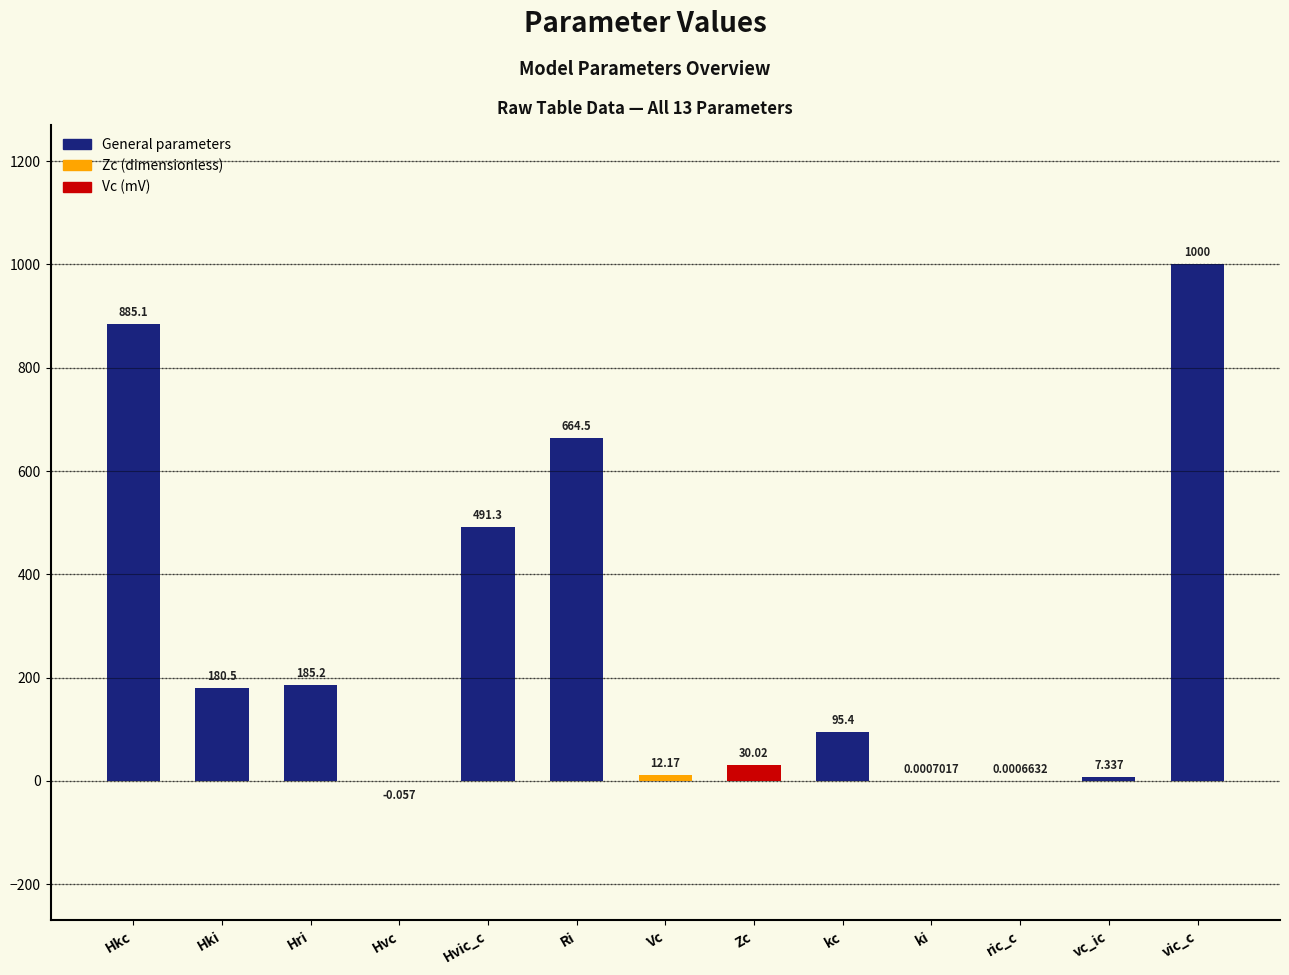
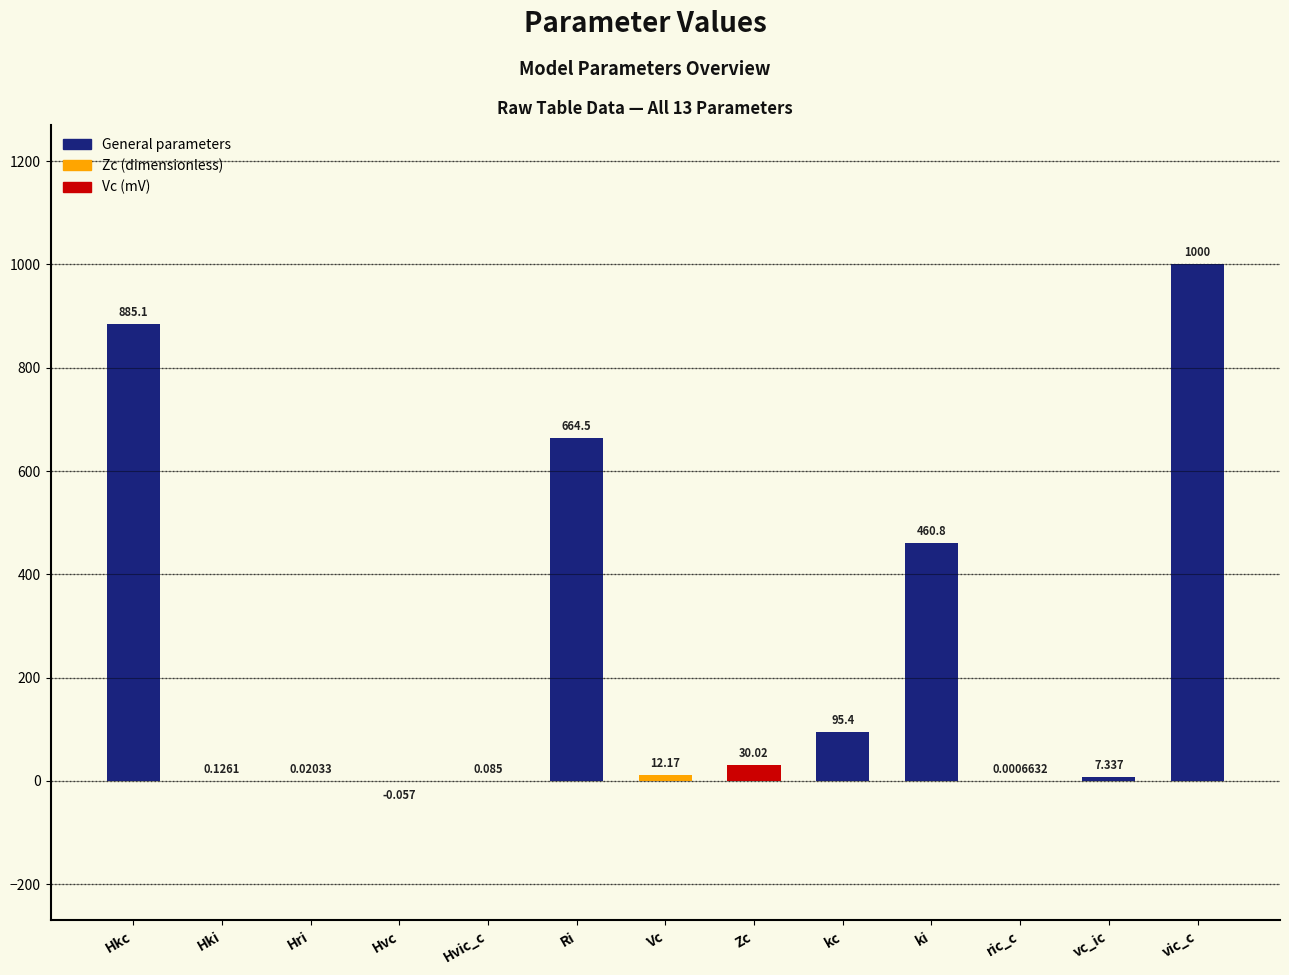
  {
    "Hkc": 885.1,
-   "Hki": 180.5,
-   "Hri": 185.2,
+   "Hki": 0.1261,
+   "Hri": 0.02033,
    "Hvc": -0.057,
-   "Hvic_c": 491.3,
+   "Hvic_c": 0.085,
    "Ri": 664.5,
    "Vc": 12.17,
    "Zc": 30.02,
    "kc": 95.4,
-   "ki": 0.0007017,
+   "ki": 460.8,
    "ric_c": 0.0006632,
    "vc_ic": 7.337,
    "vic_c": 1000
  }
